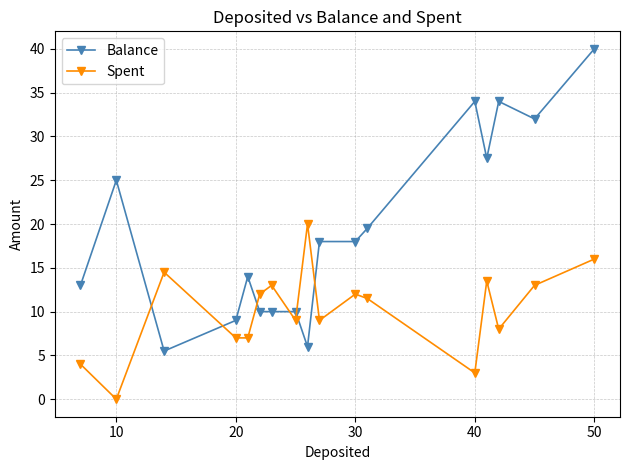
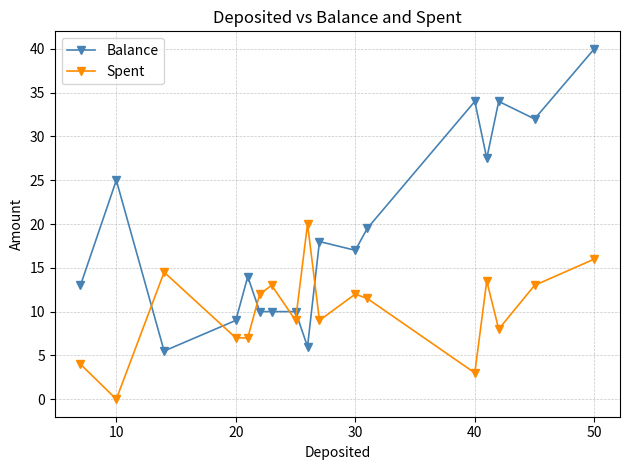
  {
    "Balance": {
      "10": 25,
      "20": 9,
-     "30": 18,
+     "30": 17,
      "40": 34,
      "50": 40
    },
    "Spent": {
      "10": 0,
      "20": 7,
      "30": 12,
      "40": 3,
      "50": 16
    }
  }
